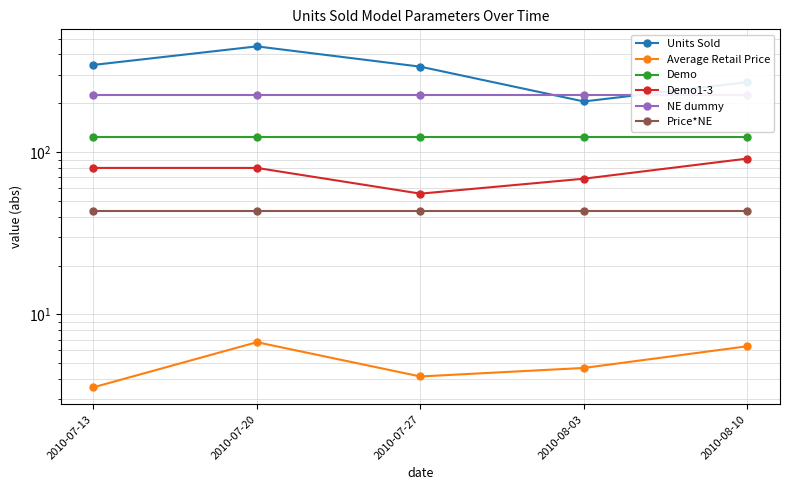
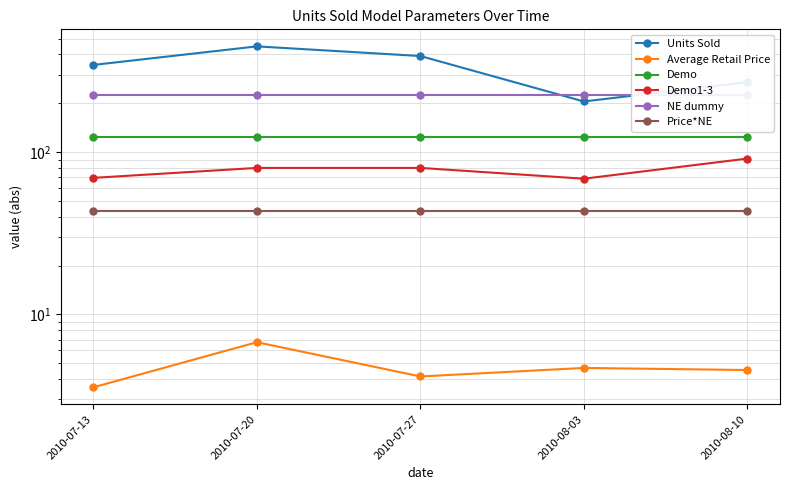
  {
    "Units Sold": {
      "2010-07-13": 340,
      "2010-07-20": 450,
-     "2010-07-27": 340,
+     "2010-07-27": 390,
      "2010-08-03": 210
    },
    "Average Retail Price": {
      "2010-07-13": 3.6,
      "2010-07-20": 6.7,
      "2010-07-27": 4.1,
      "2010-08-03": 4.7,
-     "2010-08-10": 6.4
+     "2010-08-10": 4.5
    },
    "Demo": {
      "2010-07-13": 120,
      "2010-07-20": 120,
      "2010-07-27": 120,
      "2010-08-03": 120,
      "2010-08-10": 120
    },
    "Demo1-3": {
-     "2010-07-13": 80,
+     "2010-07-13": 69,
      "2010-07-20": 80,
-     "2010-07-27": 55,
+     "2010-07-27": 80,
      "2010-08-03": 69,
      "2010-08-10": 90
    },
    "NE dummy": {
      "2010-07-13": 220,
      "2010-07-20": 220,
      "2010-07-27": 220,
      "2010-08-03": 220
    },
    "Price*NE": {
      "2010-07-13": 43,
      "2010-07-20": 43,
      "2010-07-27": 43,
      "2010-08-03": 43,
      "2010-08-10": 43
    }
  }
